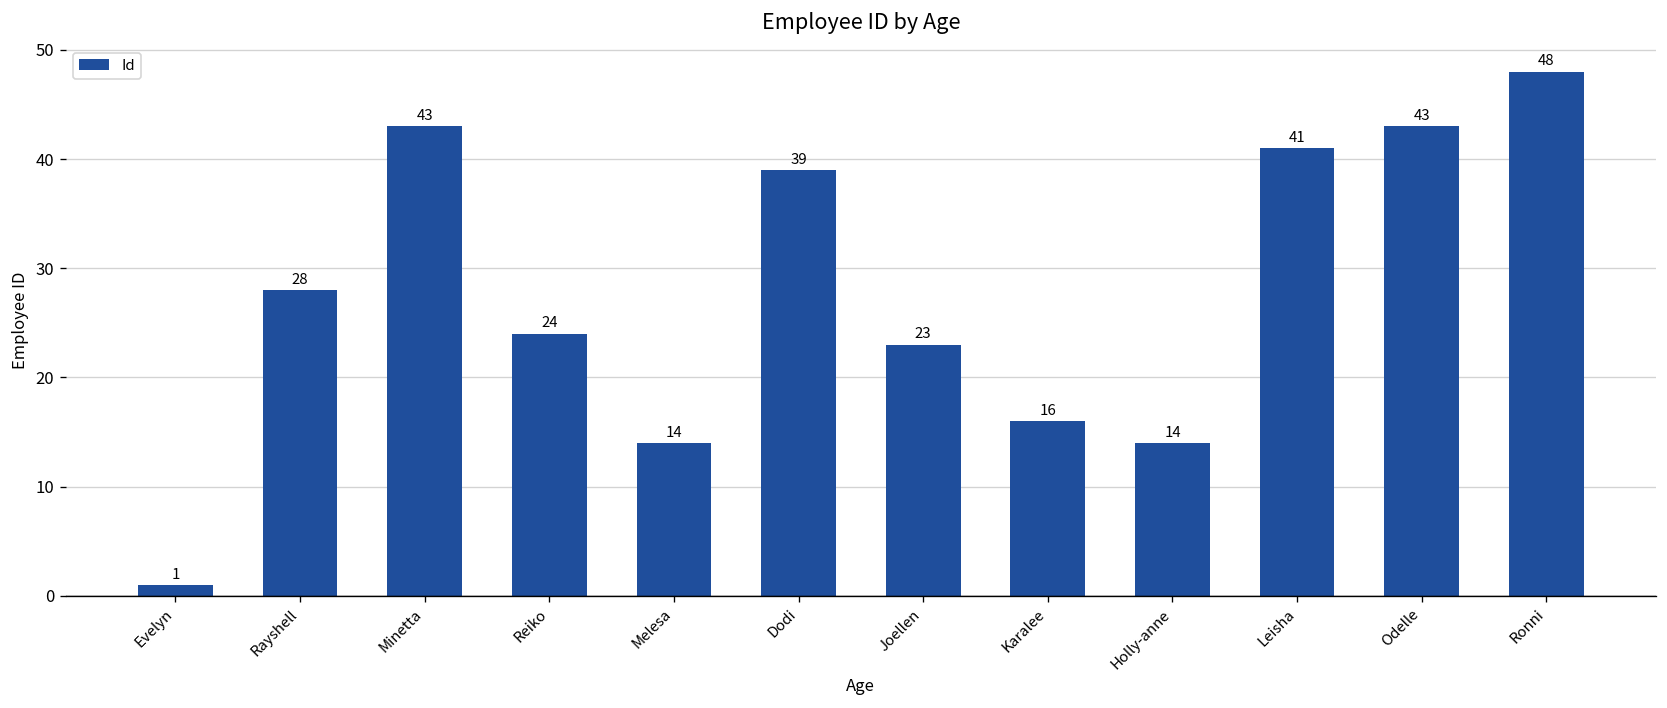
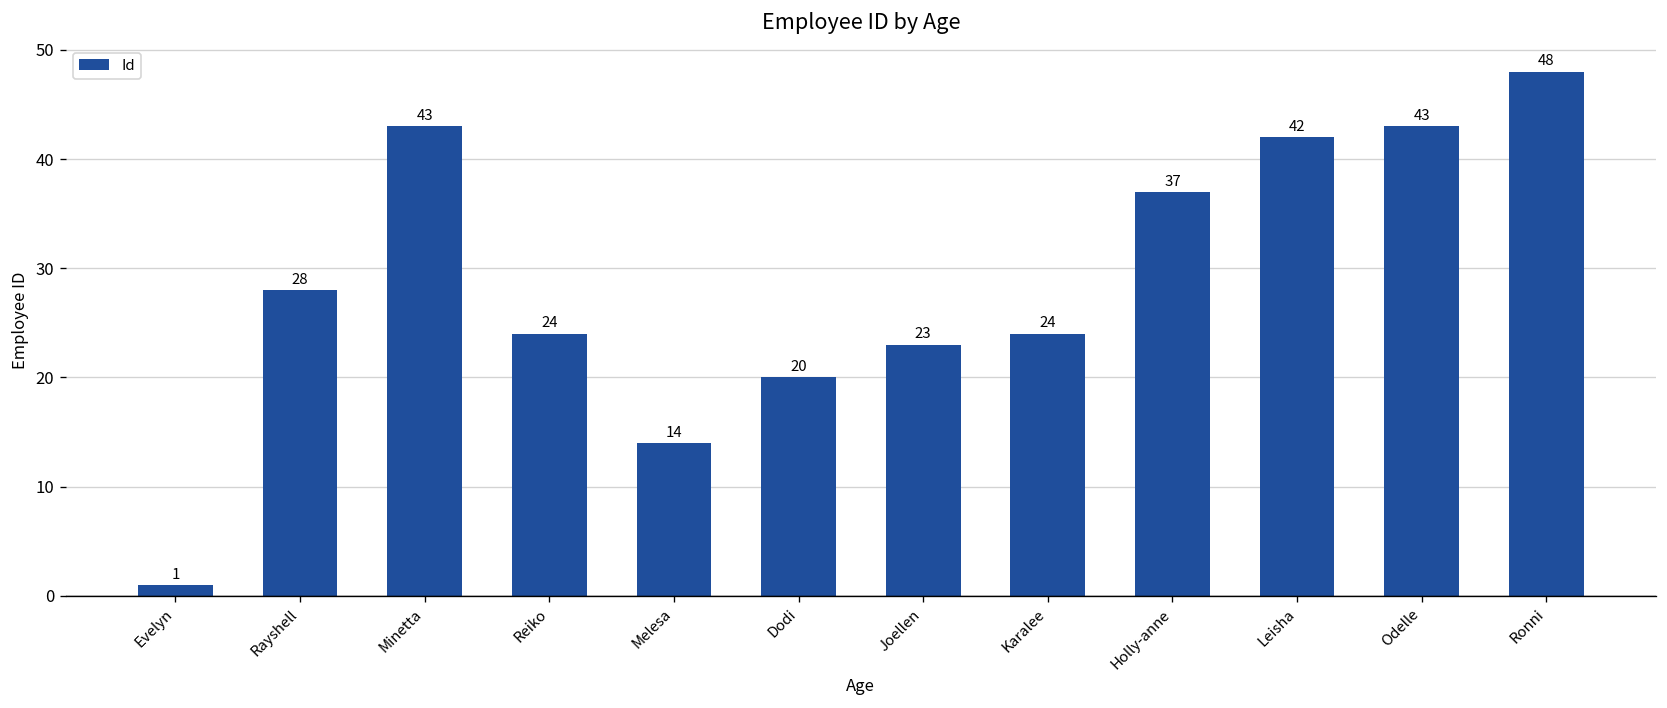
  {
    "Evelyn": 1,
    "Rayshell": 28,
    "Minetta": 43,
    "Reiko": 24,
    "Melesa": 14,
-   "Dodi": 39,
+   "Dodi": 20,
    "Joellen": 23,
-   "Karalee": 16,
-   "Holly-anne": 14,
-   "Leisha": 41,
+   "Karalee": 24,
+   "Holly-anne": 37,
+   "Leisha": 42,
    "Odelle": 43,
    "Ronni": 48
  }
